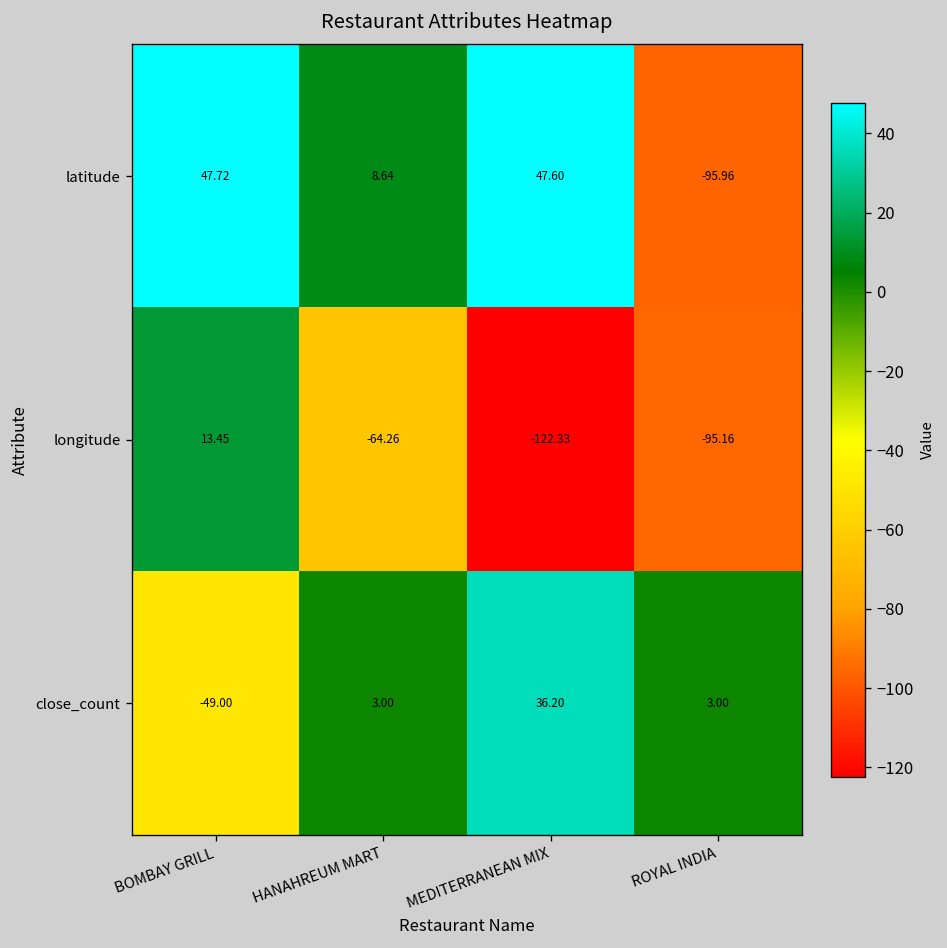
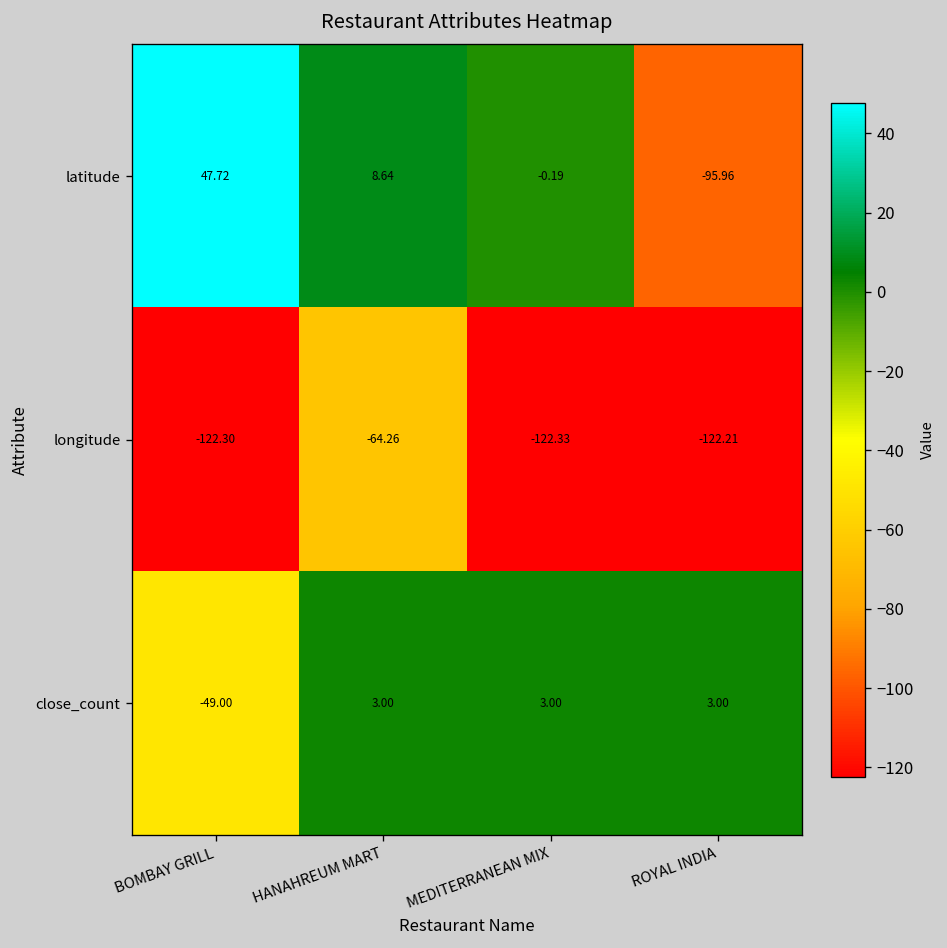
  {
    "latitude": {
      "BOMBAY GRILL": 47.72,
      "HANAHREUM MART": 8.64,
-     "MEDITERRANEAN MIX": 47.60,
+     "MEDITERRANEAN MIX": -0.19,
      "ROYAL INDIA": -95.96
    },
    "longitude": {
-     "BOMBAY GRILL": 13.45,
+     "BOMBAY GRILL": -122.30,
      "HANAHREUM MART": -64.26,
      "MEDITERRANEAN MIX": -122.33,
-     "ROYAL INDIA": -95.16
+     "ROYAL INDIA": -122.21
    },
    "close_count": {
      "BOMBAY GRILL": -49.00,
      "HANAHREUM MART": 3.00,
-     "MEDITERRANEAN MIX": 36.20,
+     "MEDITERRANEAN MIX": 3.00,
      "ROYAL INDIA": 3.00
    }
  }
